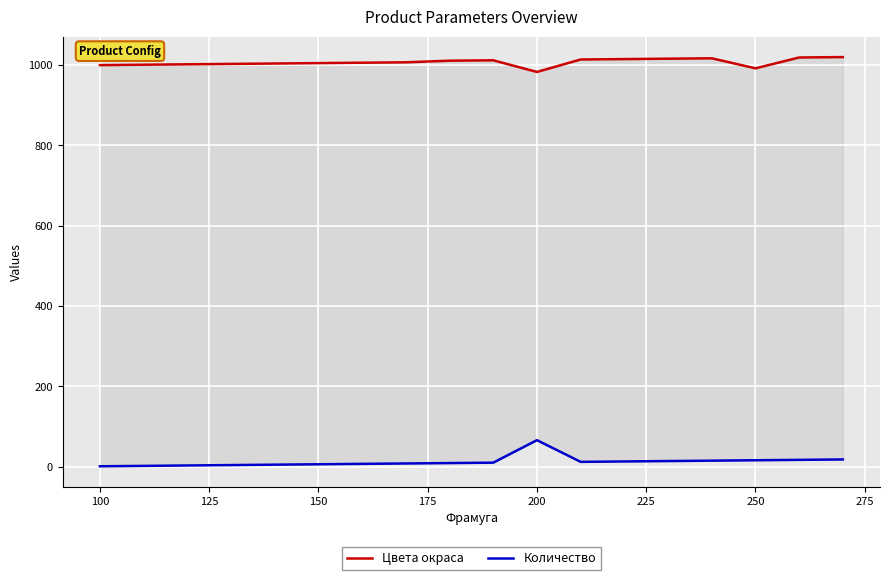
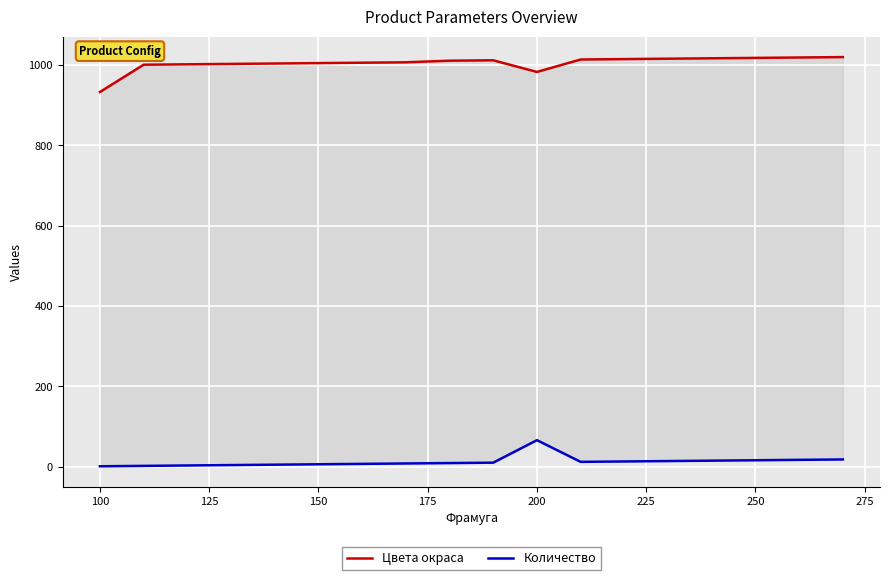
  {
    "Цвета окраса": {
-     "100": 1000,
+     "100": 930,
      "150": 1010,
      "200": 980,
-     "250": 990
+     "250": 1020
    },
    "Количество": {
      "100": 0,
      "150": 10,
      "200": 70,
      "250": 20
    }
  }
